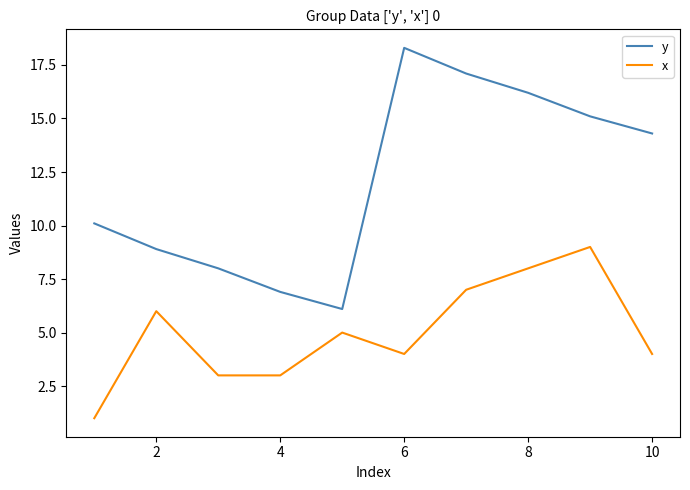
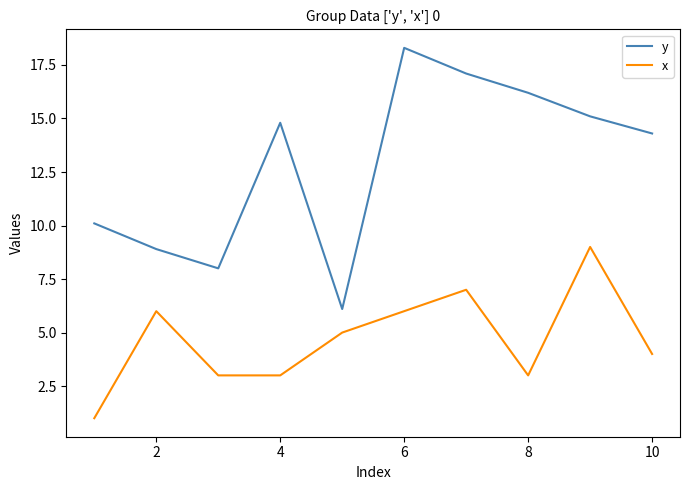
  {
    "y": {
      "2": 8.9,
-     "4": 6.9,
+     "4": 14.8,
      "6": 18.3,
      "8": 16.2,
      "10": 14.3
    },
    "x": {
      "2": 6,
      "4": 3,
-     "6": 4,
-     "8": 8,
+     "6": 6,
+     "8": 3,
      "10": 4
    }
  }
